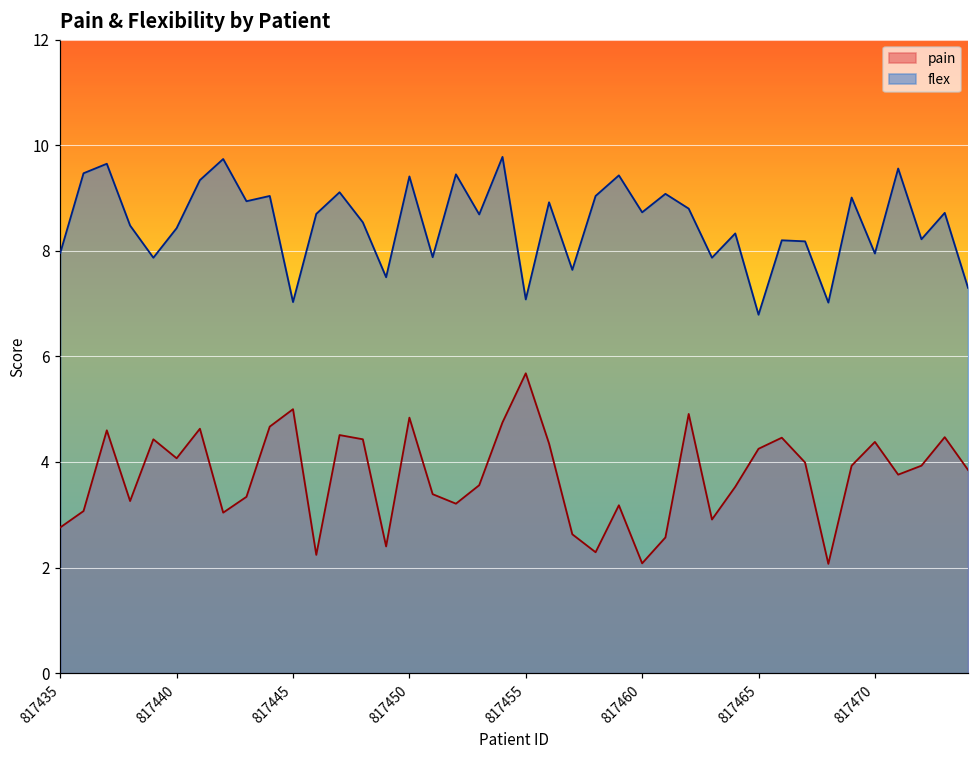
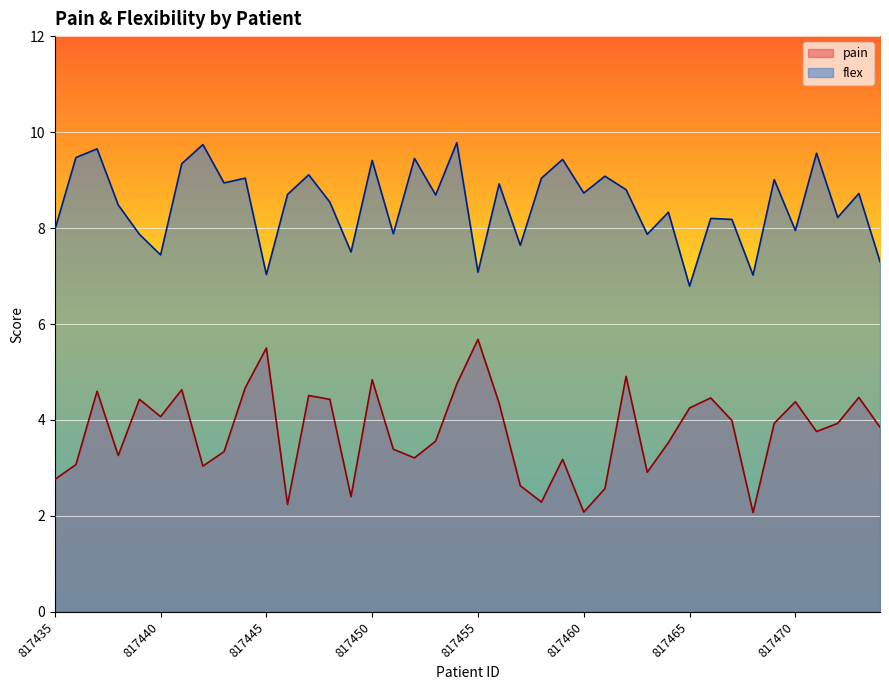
  {
    "pain": {
      "817435": 2.8,
      "817440": 4.1,
-     "817445": 5.0,
+     "817445": 5.5,
      "817450": 4.8,
      "817455": 5.7,
      "817460": 2.1,
      "817465": 4.3,
      "817470": 4.4
    },
    "flex": {
      "817435": 8.0,
-     "817440": 8.4,
+     "817440": 7.4,
      "817445": 7.0,
      "817450": 9.4,
      "817455": 7.1,
      "817460": 8.7,
      "817465": 6.8,
      "817470": 8.0
    }
  }
